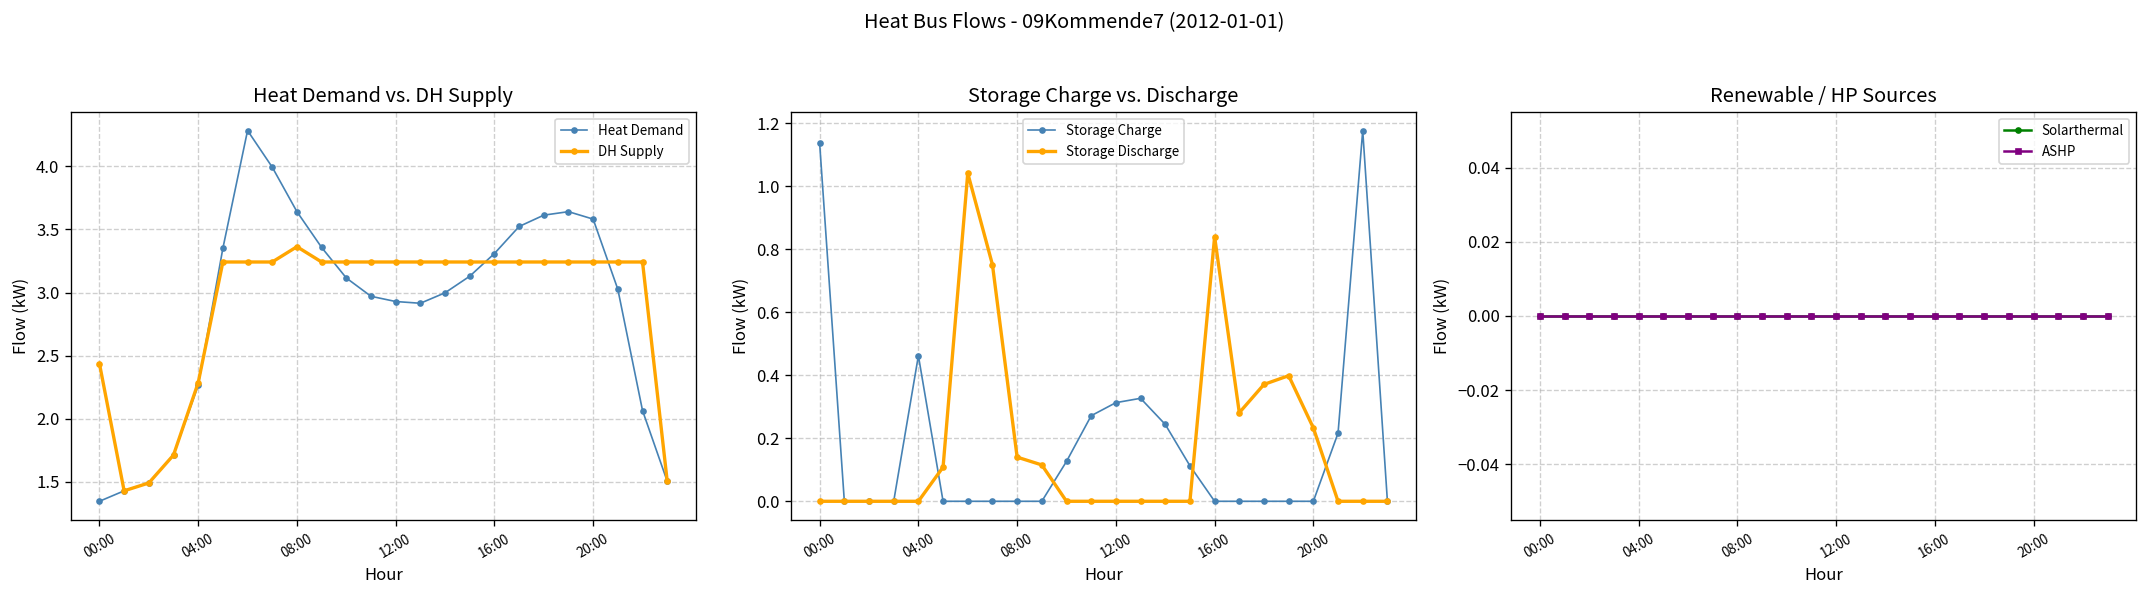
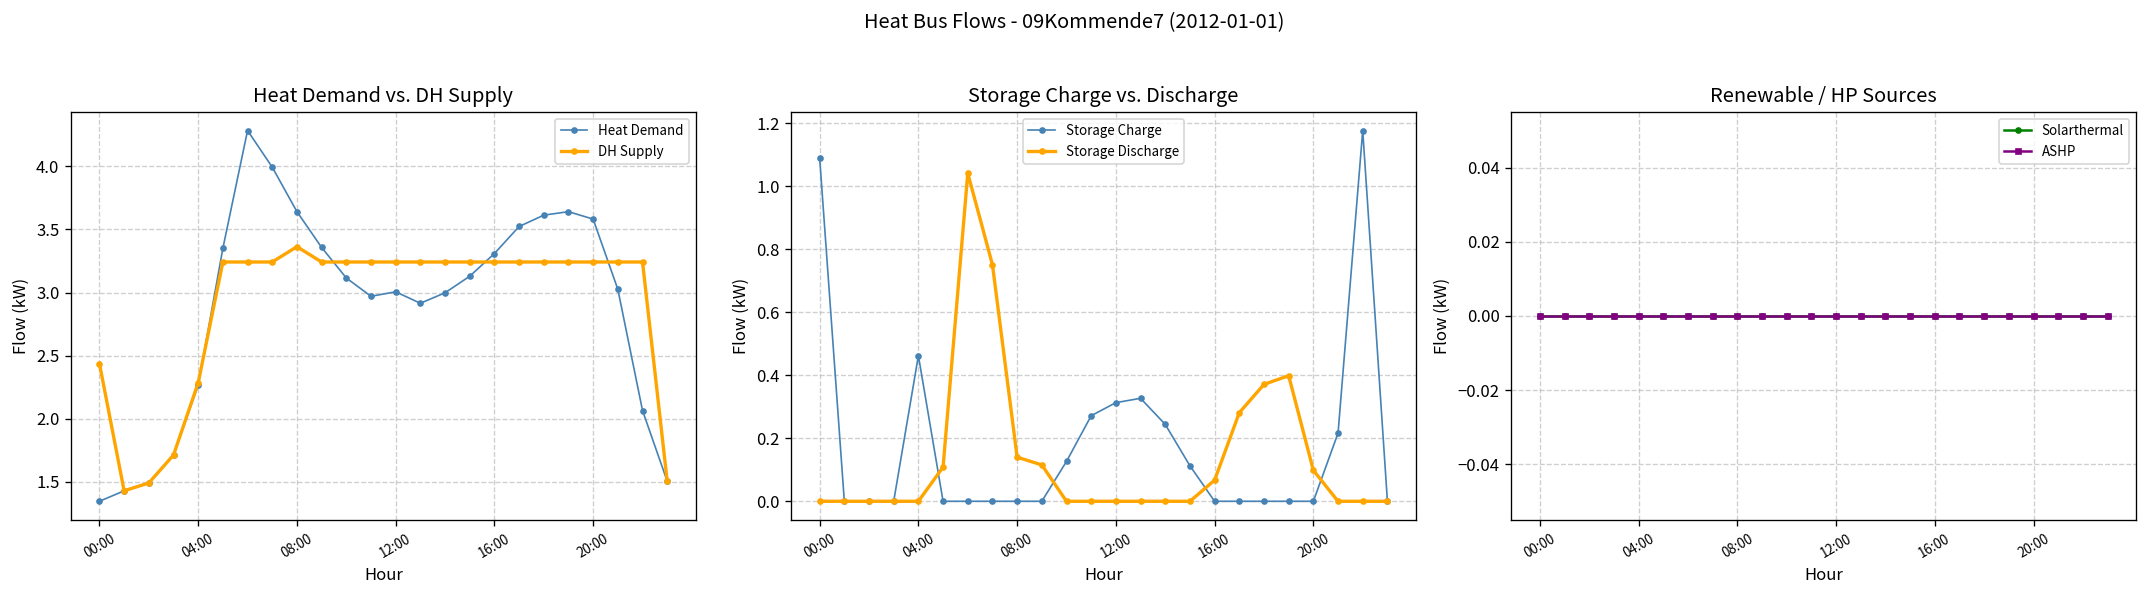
  {
    "Heat Demand vs. DH Supply": {
      "Heat Demand": {
        "00:00": 1.35,
        "08:00": 3.64,
-       "12:00": 2.93,
+       "12:00": 3.01,
        "16:00": 3.31,
        "20:00": 3.58
      },
      "DH Supply": {
        "00:00": 2.44,
        "08:00": 3.36,
        "12:00": 3.24,
        "16:00": 3.24,
        "20:00": 3.24
      }
    },
    "Storage Charge vs. Discharge": {
      "Storage Charge": {
-       "00:00": 1.14,
+       "00:00": 1.09,
        "04:00": 0.46,
        "08:00": 0.00,
        "12:00": 0.31,
        "16:00": 0.00,
        "20:00": 0.00
      },
      "Storage Discharge": {
        "00:00": 0.00,
        "04:00": 0.00,
        "08:00": 0.14,
        "12:00": 0.00,
-       "16:00": 0.84,
-       "20:00": 0.23
+       "16:00": 0.07,
+       "20:00": 0.10
      }
    },
    "Renewable / HP Sources": {
      "00:00": 0.000,
      "04:00": 0.000,
      "08:00": 0.000,
      "12:00": 0.000,
      "16:00": 0.000,
      "20:00": 0.000
    }
  }
